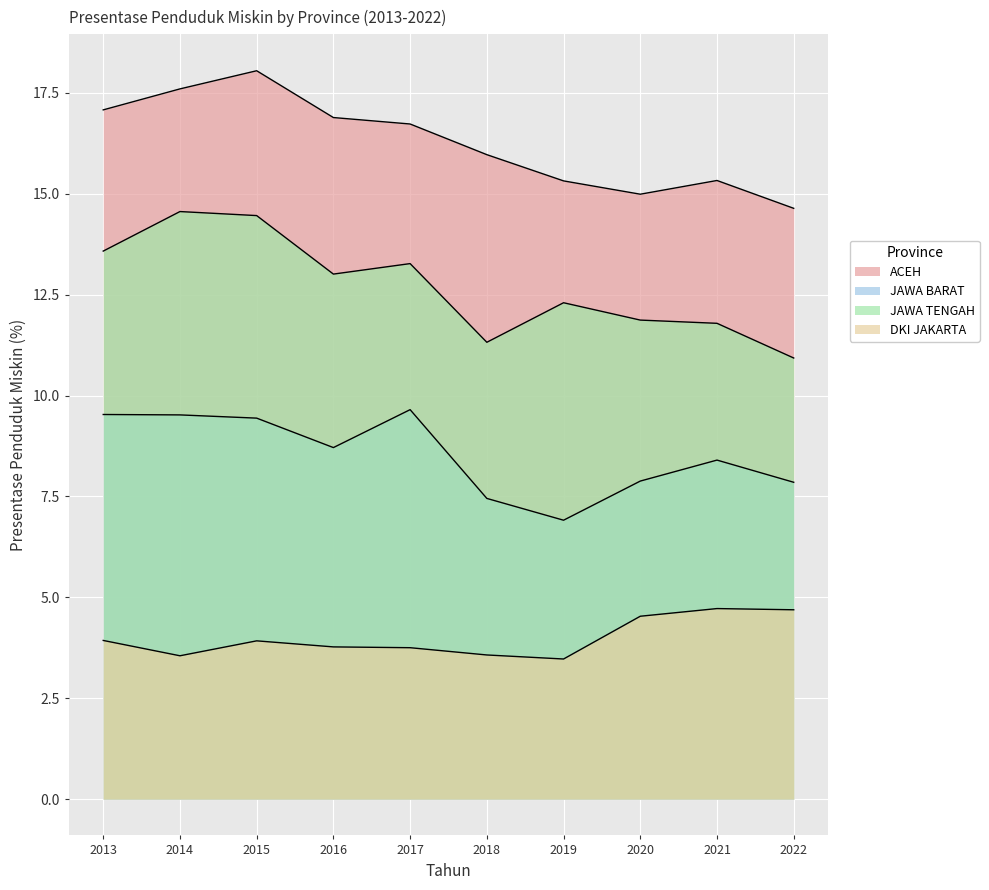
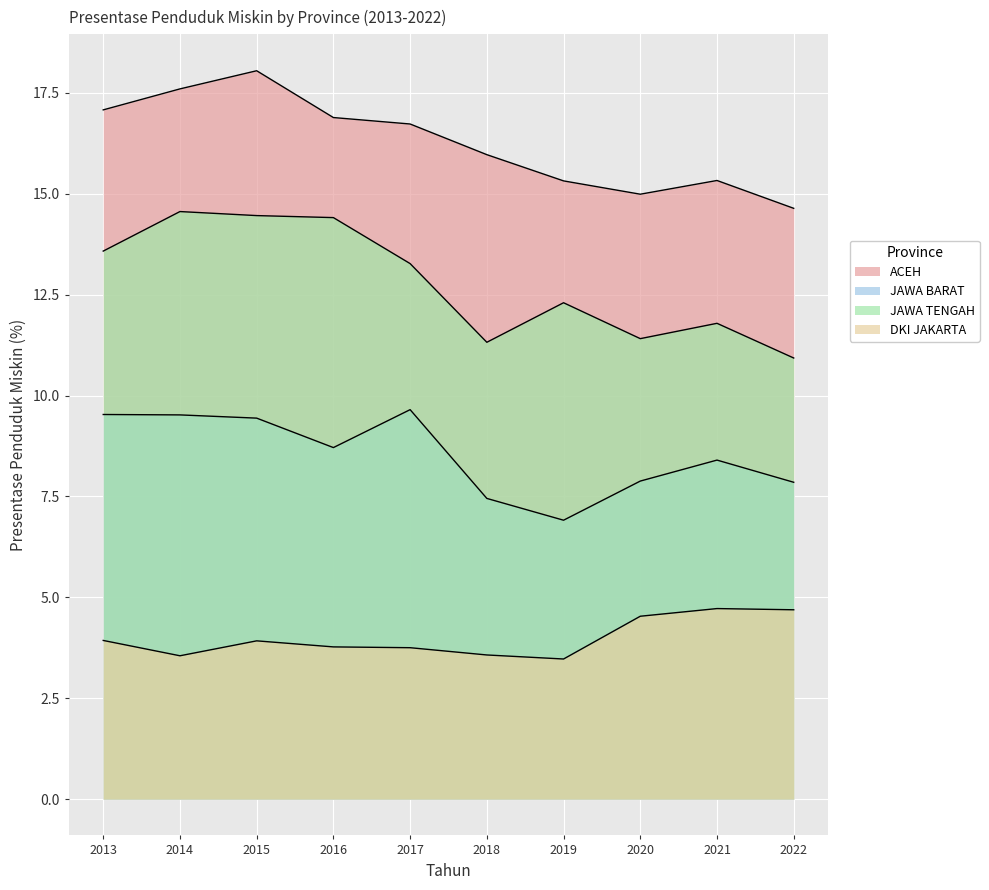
  {
    "JAWA BARAT": {
      "2013": 9.5,
      "2014": 9.5,
      "2015": 9.4,
      "2016": 8.7,
      "2017": 9.7,
      "2018": 7.5,
      "2019": 6.9,
      "2020": 7.9,
      "2021": 8.4,
      "2022": 7.9
    },
    "JAWA TENGAH": {
      "2013": 13.6,
      "2014": 14.6,
      "2015": 14.5,
-     "2016": 13.0,
+     "2016": 14.4,
      "2017": 13.3,
      "2018": 11.3,
      "2019": 12.3,
-     "2020": 11.9,
+     "2020": 11.4,
      "2021": 11.8,
      "2022": 10.9
    }
  }
